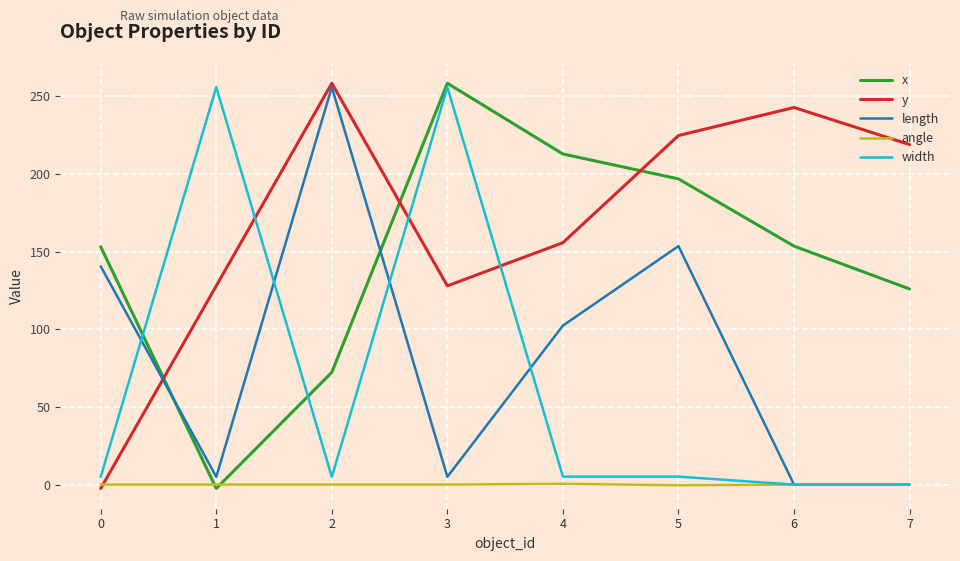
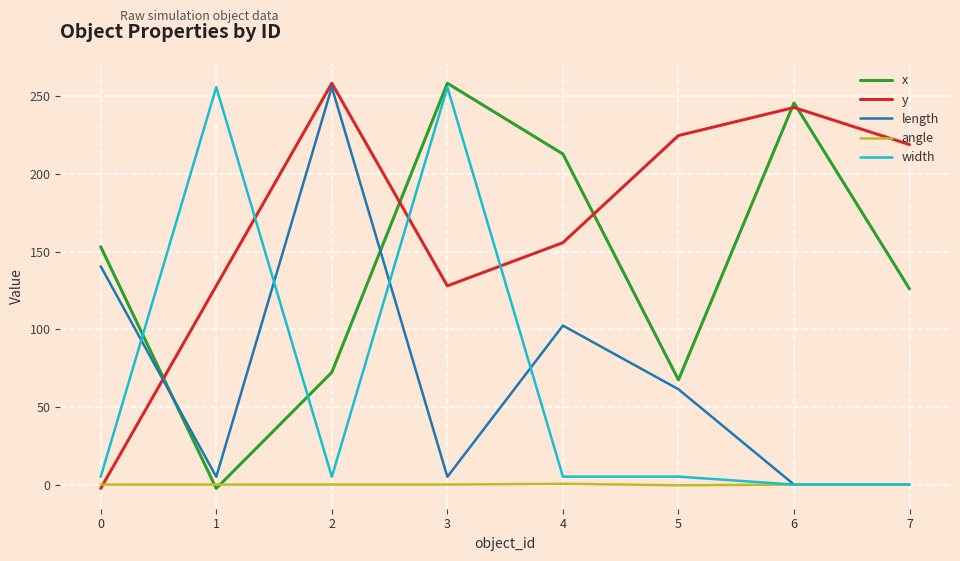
  {
    "x": {
      "0": 153,
      "1": -3,
      "2": 72,
      "3": 259,
      "4": 213,
-     "5": 197,
-     "6": 154,
+     "5": 67,
+     "6": 246,
      "7": 126
    },
    "y": {
      "0": -3,
      "1": 128,
      "2": 259,
      "3": 128,
      "4": 156,
      "5": 225,
      "6": 243
    },
    "length": {
      "0": 141,
      "1": 5,
      "2": 256,
      "3": 5,
      "4": 102,
-     "5": 154
+     "5": 61
    },
    "angle": {
      "0": 0,
      "1": 0,
      "2": 0,
      "3": 0,
      "4": 1,
      "5": 0
    },
    "width": {
      "0": 5,
      "1": 256,
      "2": 5,
      "3": 256,
      "4": 5,
      "5": 5
    }
  }
